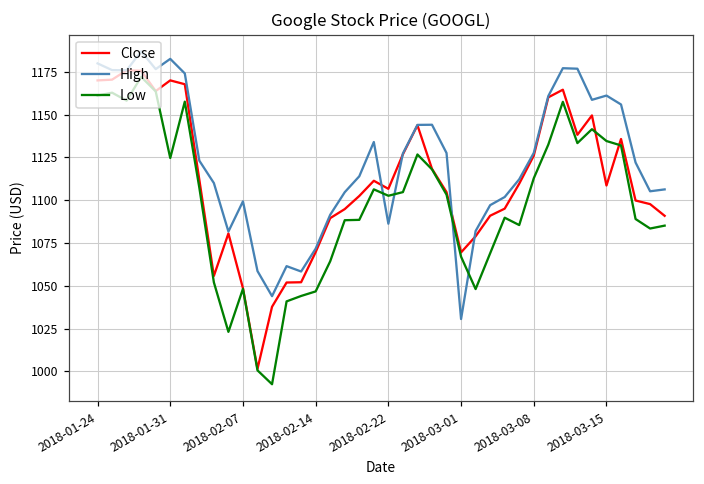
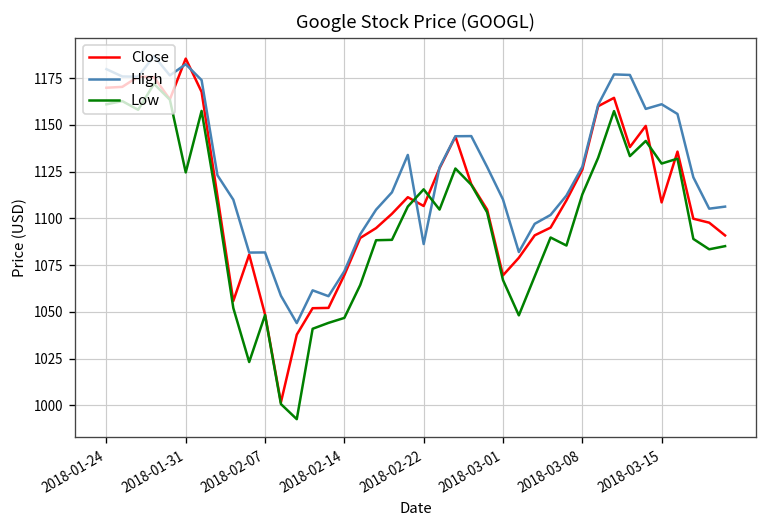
  {
    "Close": {
-     "2018-01-31": 1170,
+     "2018-01-31": 1185,
      "2018-02-14": 1070,
      "2018-02-22": 1107,
      "2018-03-01": 1070,
      "2018-03-15": 1109
    },
    "High": {
      "2018-01-31": 1183,
-     "2018-02-07": 1099,
+     "2018-02-07": 1082,
      "2018-02-14": 1072,
      "2018-02-22": 1086,
-     "2018-03-01": 1031,
+     "2018-03-01": 1110,
      "2018-03-15": 1161
    },
    "Low": {
      "2018-01-31": 1125,
      "2018-02-14": 1047,
-     "2018-02-22": 1103,
+     "2018-02-22": 1116,
      "2018-03-01": 1067,
      "2018-03-08": 1113,
-     "2018-03-15": 1135
+     "2018-03-15": 1129
    }
  }
